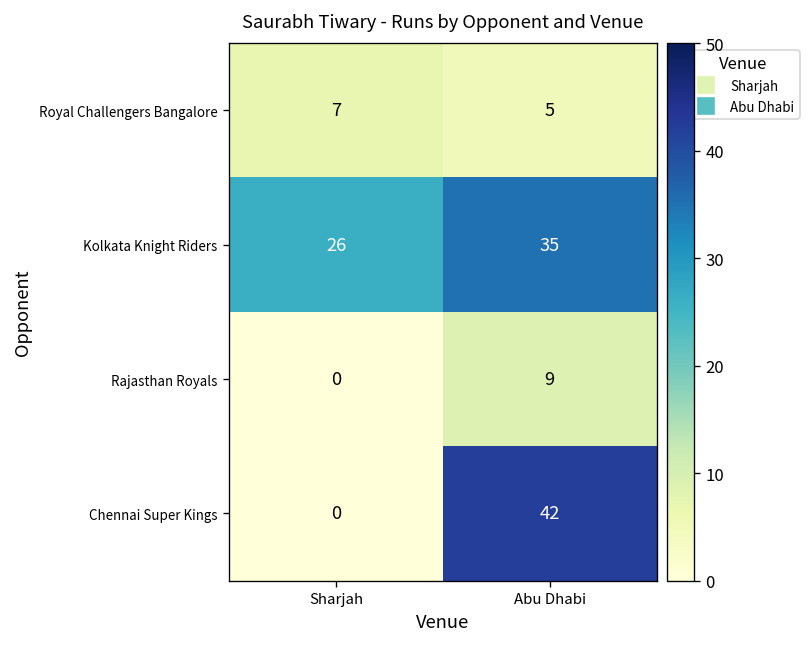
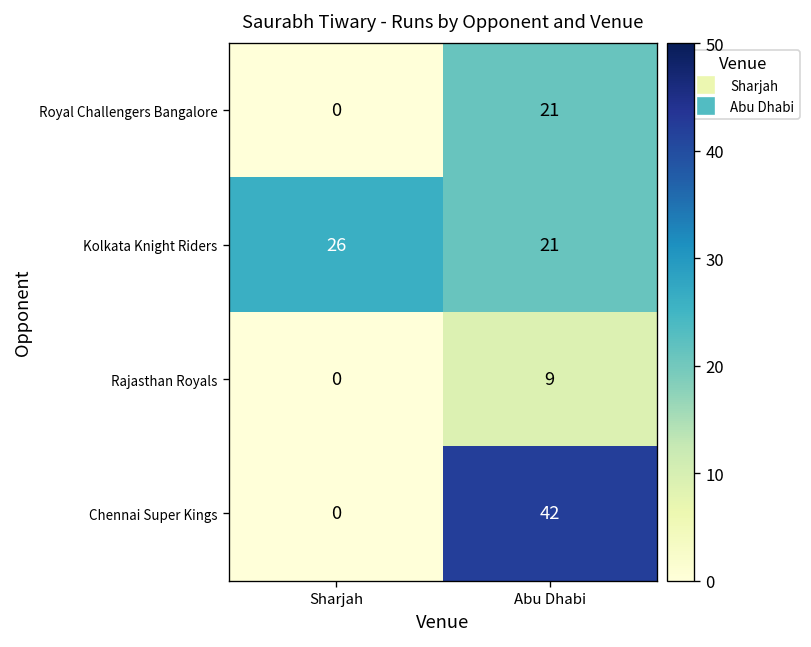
  {
    "Royal Challengers Bangalore": {
-     "Sharjah": 7,
-     "Abu Dhabi": 5
+     "Sharjah": 0,
+     "Abu Dhabi": 21
    },
    "Kolkata Knight Riders": {
      "Sharjah": 26,
-     "Abu Dhabi": 35
+     "Abu Dhabi": 21
    },
    "Rajasthan Royals": {
      "Sharjah": 0,
      "Abu Dhabi": 9
    },
    "Chennai Super Kings": {
      "Sharjah": 0,
      "Abu Dhabi": 42
    }
  }
